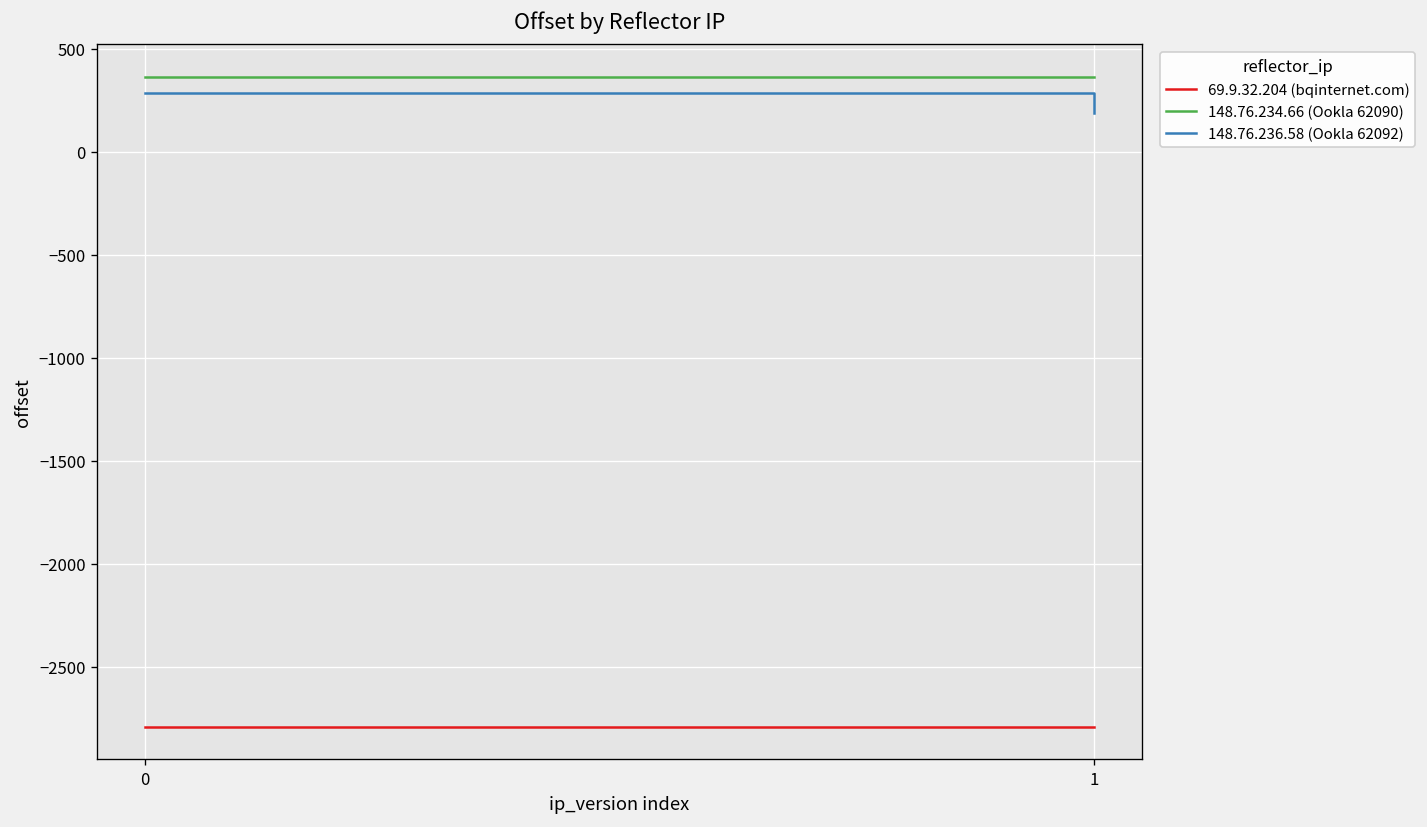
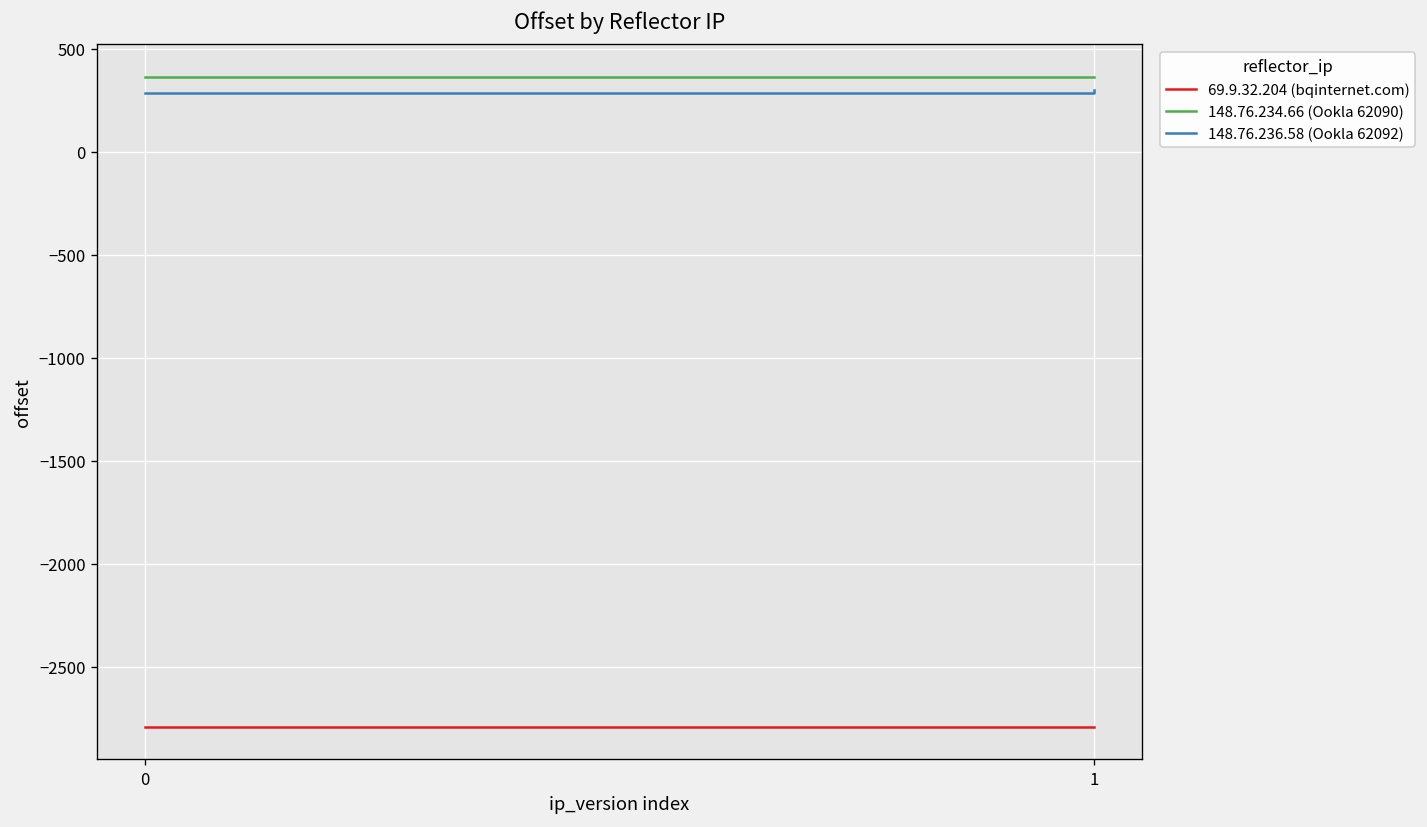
  {
    "69.9.32.204 (bqinternet.com)": {
      "0": -2790,
      "1": -2790
    },
    "148.76.234.66 (Ookla 62090)": {
      "0": 360,
      "1": 360
    },
    "148.76.236.58 (Ookla 62092)": {
      "0": 290,
-     "1": 190
+     "1": 300
    }
  }
